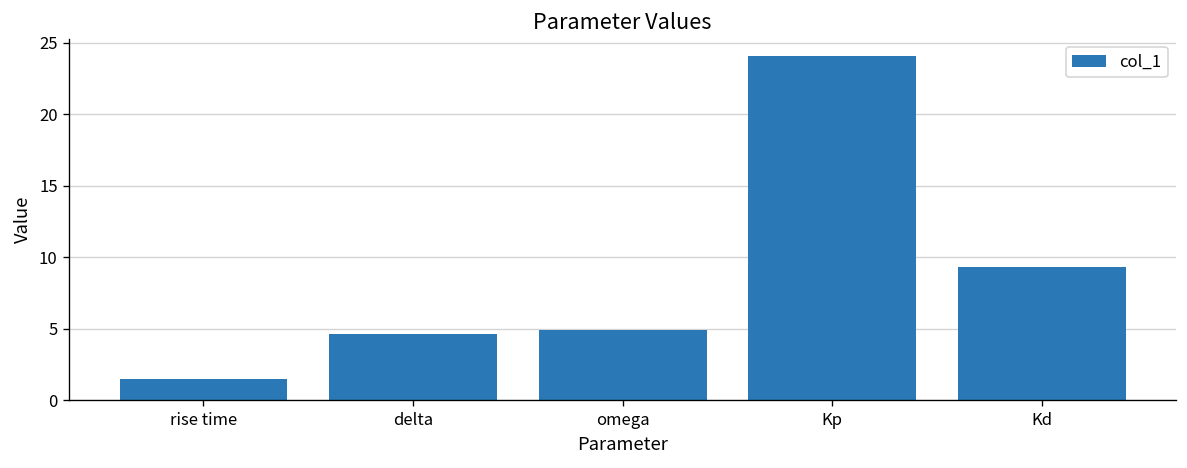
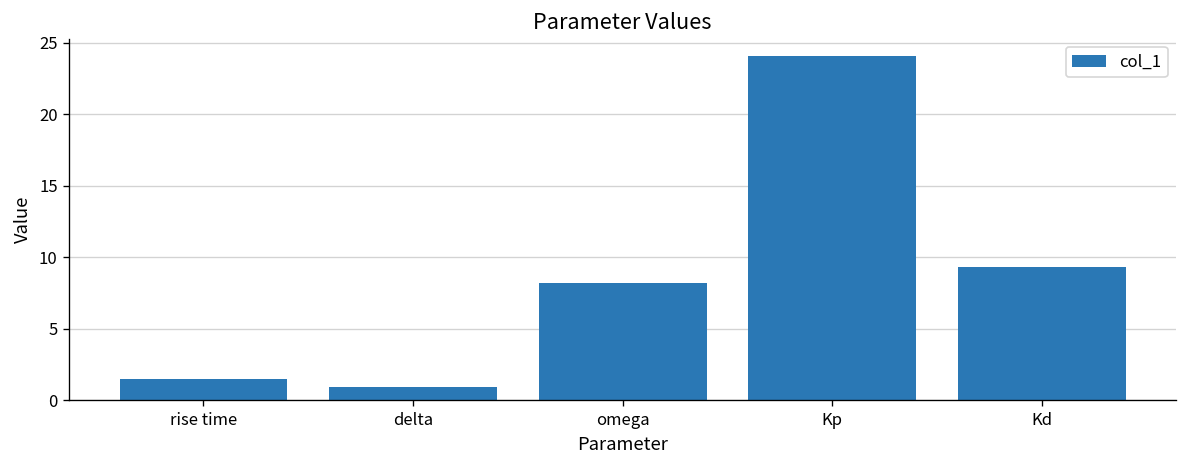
  {
    "rise time": 1.5,
-   "delta": 4.6,
-   "omega": 4.9,
+   "delta": 1.0,
+   "omega": 8.2,
    "Kp": 24.1,
    "Kd": 9.3
  }
